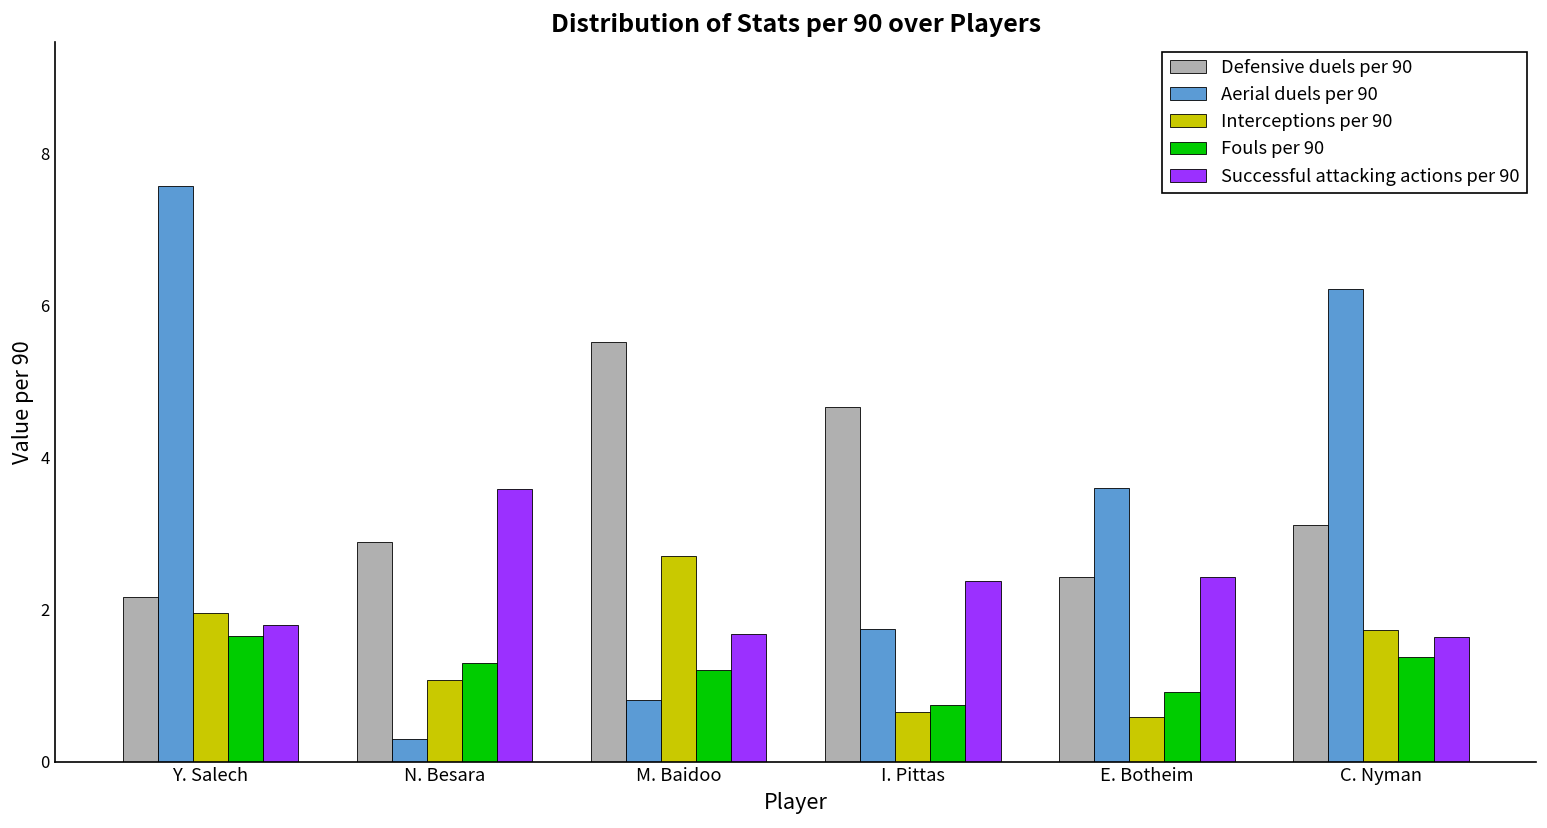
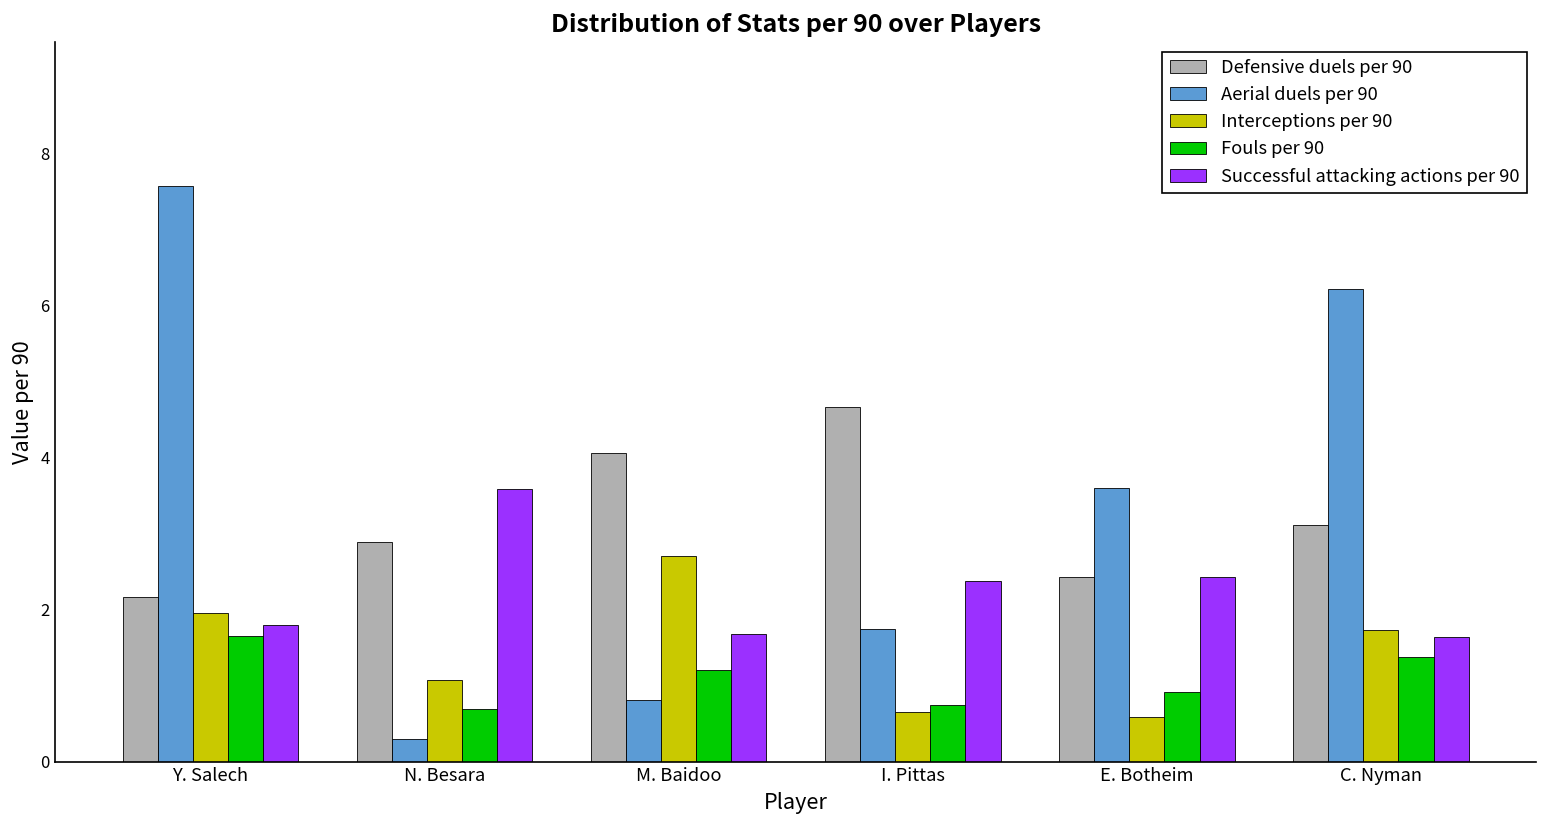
  {
    "Defensive duels per 90": {
      "Y. Salech": 2.2,
      "N. Besara": 2.9,
-     "M. Baidoo": 5.5,
+     "M. Baidoo": 4.1,
      "I. Pittas": 4.7,
      "E. Botheim": 2.4,
      "C. Nyman": 3.1
    },
    "Aerial duels per 90": {
      "Y. Salech": 7.6,
      "N. Besara": 0.3,
      "M. Baidoo": 0.8,
      "I. Pittas": 1.8,
      "E. Botheim": 3.6,
      "C. Nyman": 6.2
    },
    "Interceptions per 90": {
      "Y. Salech": 2.0,
      "N. Besara": 1.1,
      "M. Baidoo": 2.7,
      "I. Pittas": 0.7,
      "E. Botheim": 0.6,
      "C. Nyman": 1.7
    },
    "Fouls per 90": {
      "Y. Salech": 1.7,
-     "N. Besara": 1.3,
+     "N. Besara": 0.7,
      "M. Baidoo": 1.2,
      "I. Pittas": 0.7,
      "E. Botheim": 0.9,
      "C. Nyman": 1.4
    },
    "Successful attacking actions per 90": {
      "Y. Salech": 1.8,
      "N. Besara": 3.6,
      "M. Baidoo": 1.7,
      "I. Pittas": 2.4,
      "E. Botheim": 2.4,
      "C. Nyman": 1.6
    }
  }
